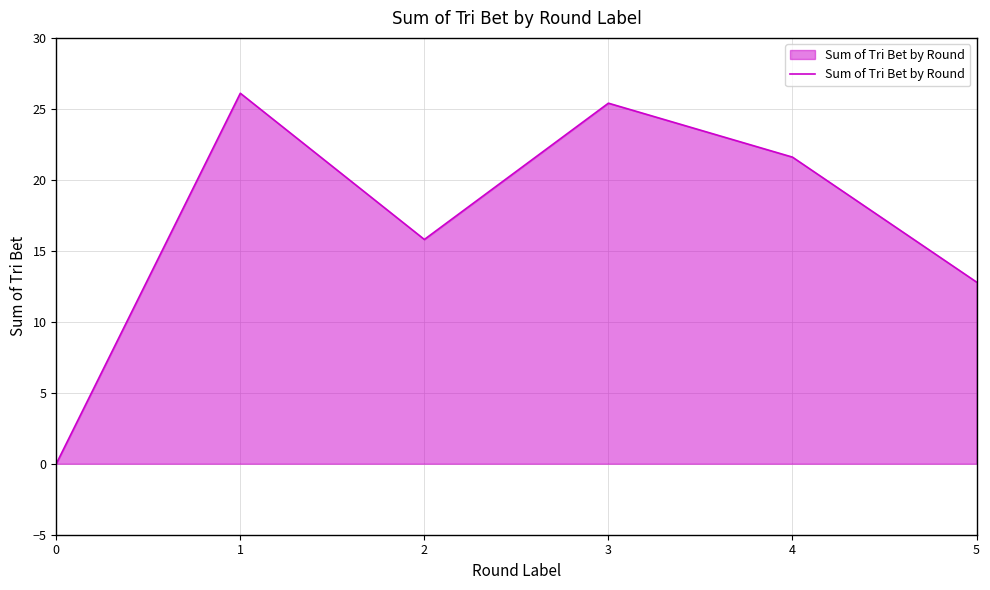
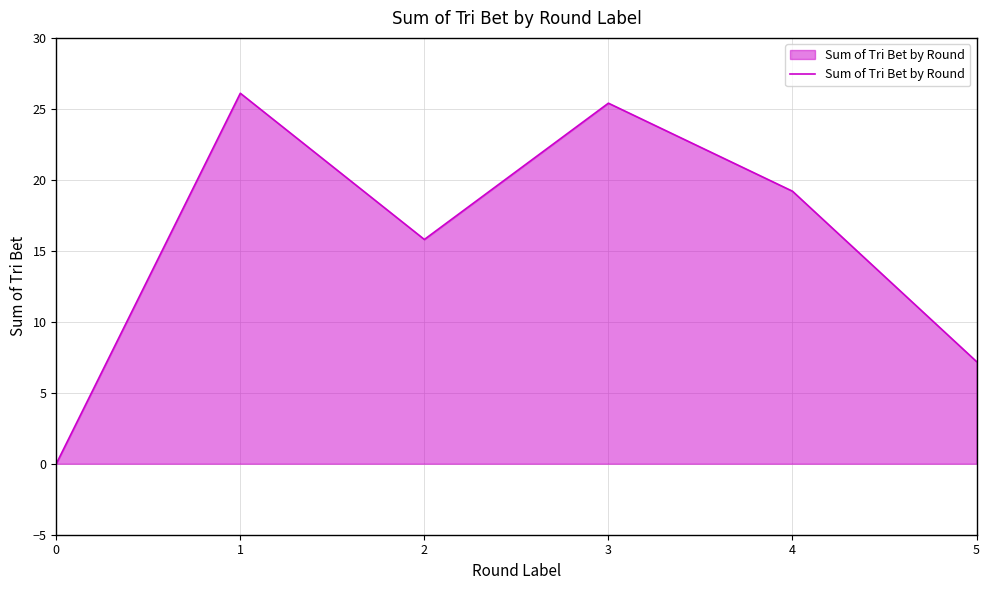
  {
    "0": 0.0,
    "1": 26.1,
    "2": 15.8,
    "3": 25.4,
-   "4": 21.6,
-   "5": 12.8
+   "4": 19.2,
+   "5": 7.2
  }
